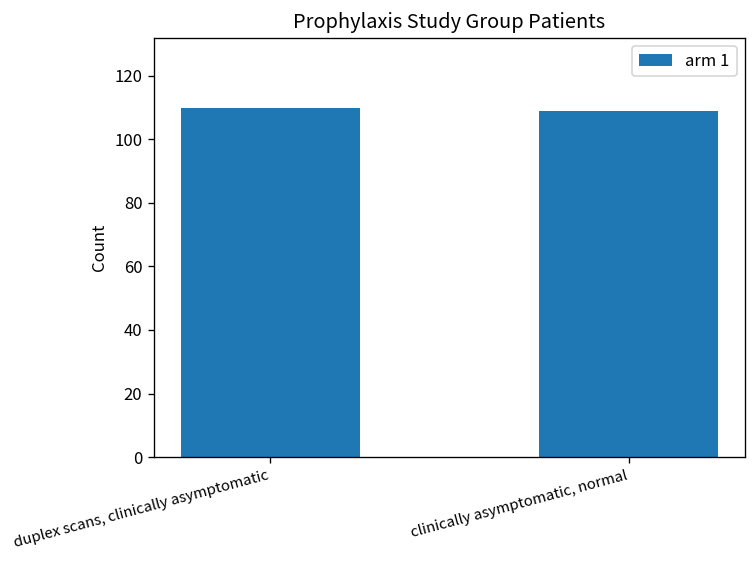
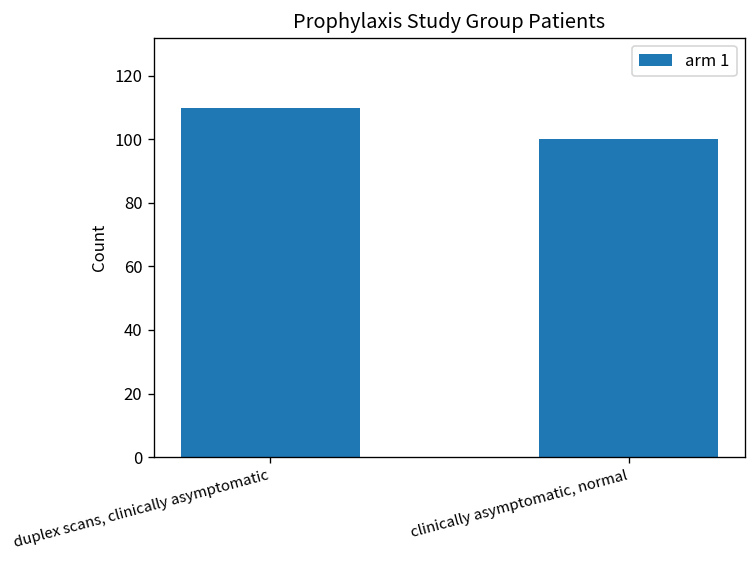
  {
    "duplex scans, clinically asymptomatic": 110,
-   "clinically asymptomatic, normal": 109
+   "clinically asymptomatic, normal": 100
  }
